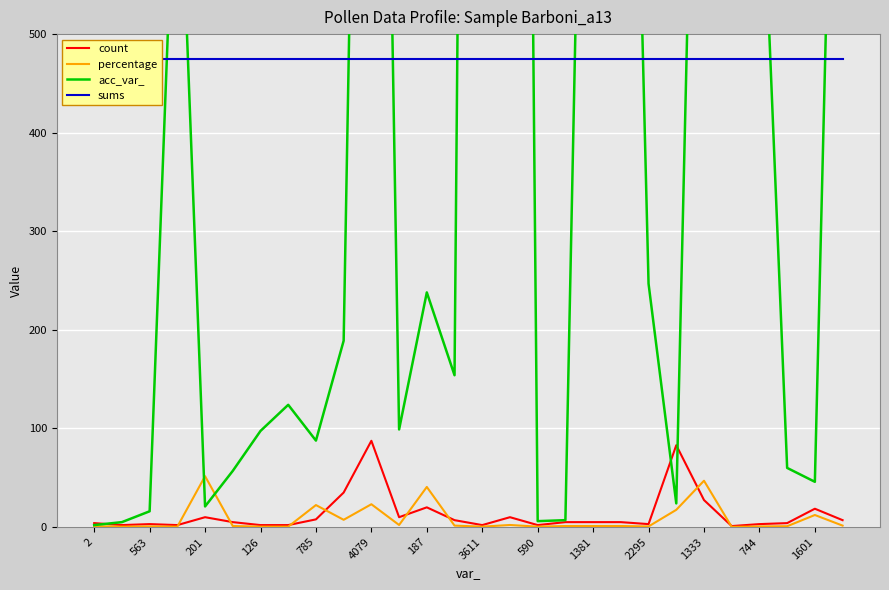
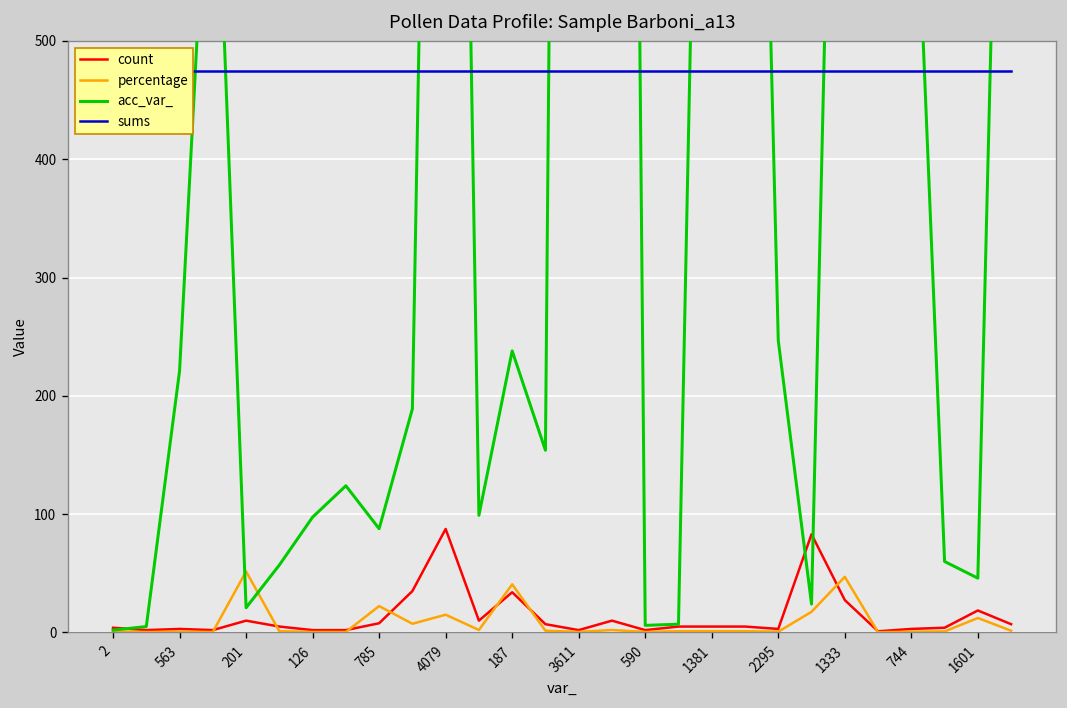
  {
    "count": {
      "201": 10,
      "785": 10,
      "4079": 90,
-     "187": 20,
+     "187": 30,
      "1381": 10,
      "1333": 30,
      "1601": 20
    },
    "percentage": {
      "201": 50,
      "785": 20,
-     "4079": 23,
+     "4079": 15,
      "187": 40,
      "1381": 0,
      "1333": 50,
      "1601": 10
    },
    "acc_var_": {
-     "563": 20,
+     "563": 220,
      "201": 20,
      "126": 100,
      "785": 90,
      "187": 240,
      "590": 10,
      "2295": 250,
      "1601": 50
    },
    "sums": {
      "201": 480,
      "126": 480,
      "785": 480,
      "4079": 480,
      "187": 480,
      "3611": 480,
      "590": 480,
      "1381": 480,
      "2295": 480,
      "1333": 480,
      "744": 480,
      "1601": 480
    }
  }
